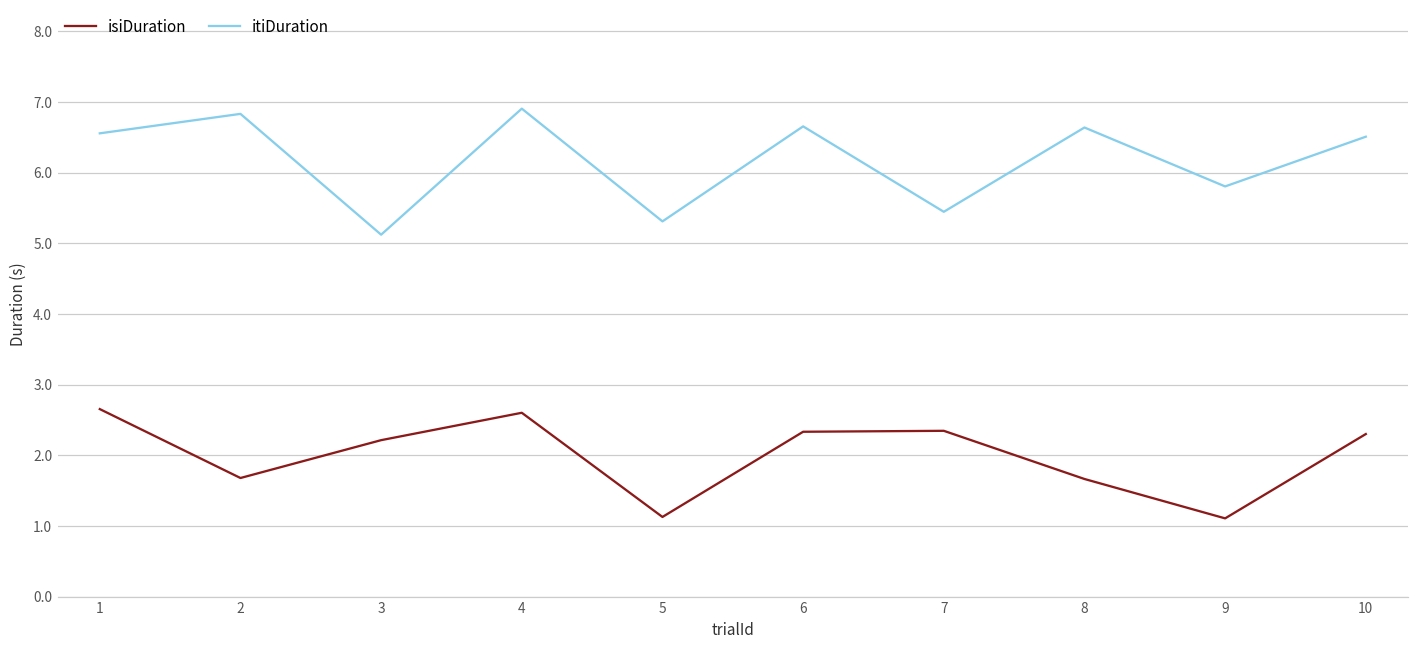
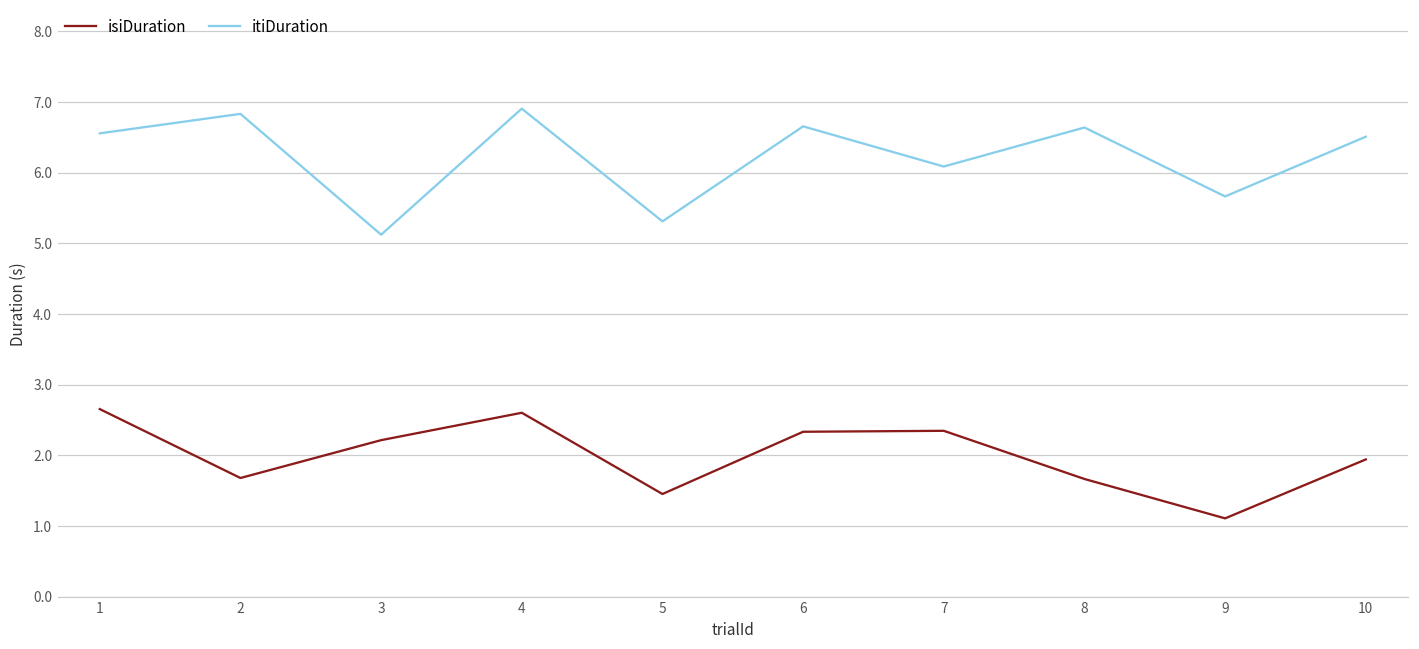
  {
    "isiDuration": {
      "1": 2.7,
      "2": 1.7,
      "3": 2.2,
      "4": 2.6,
-     "5": 1.1,
+     "5": 1.5,
      "6": 2.3,
      "7": 2.3,
      "8": 1.7,
      "9": 1.1,
-     "10": 2.3
+     "10": 1.9
    },
    "itiDuration": {
      "1": 6.6,
      "2": 6.8,
      "3": 5.1,
      "4": 6.9,
      "5": 5.3,
      "6": 6.7,
-     "7": 5.4,
+     "7": 6.1,
      "8": 6.6,
-     "9": 5.8,
+     "9": 5.7,
      "10": 6.5
    }
  }
